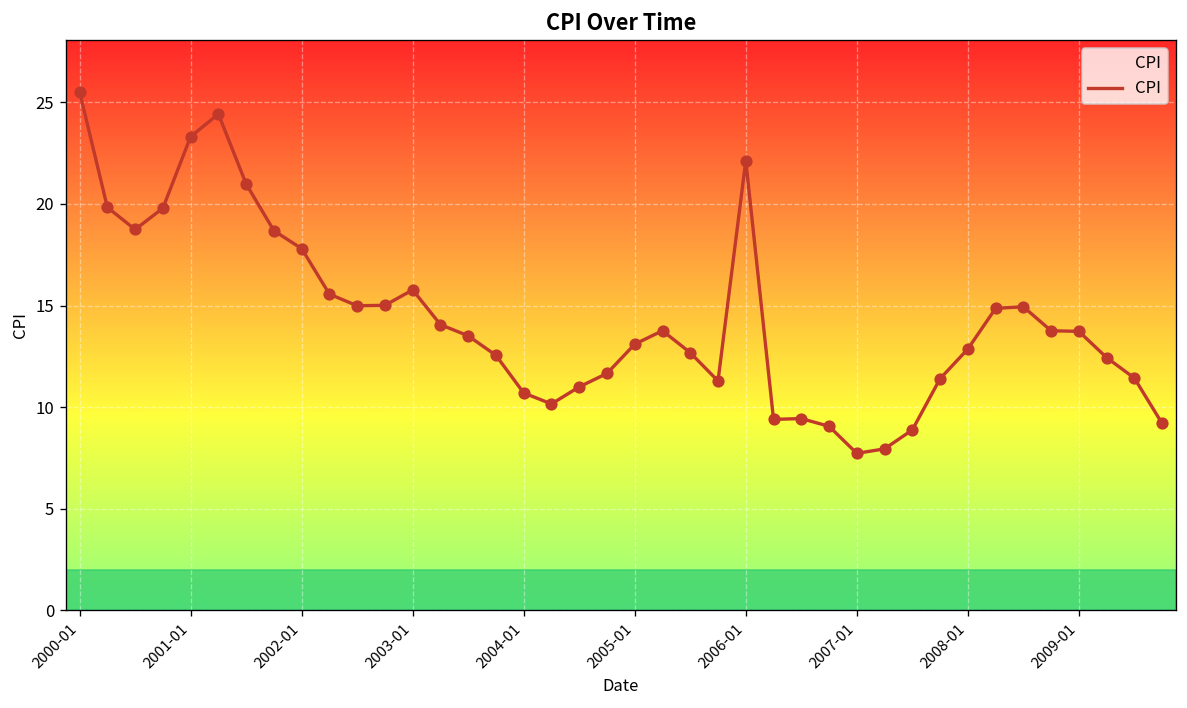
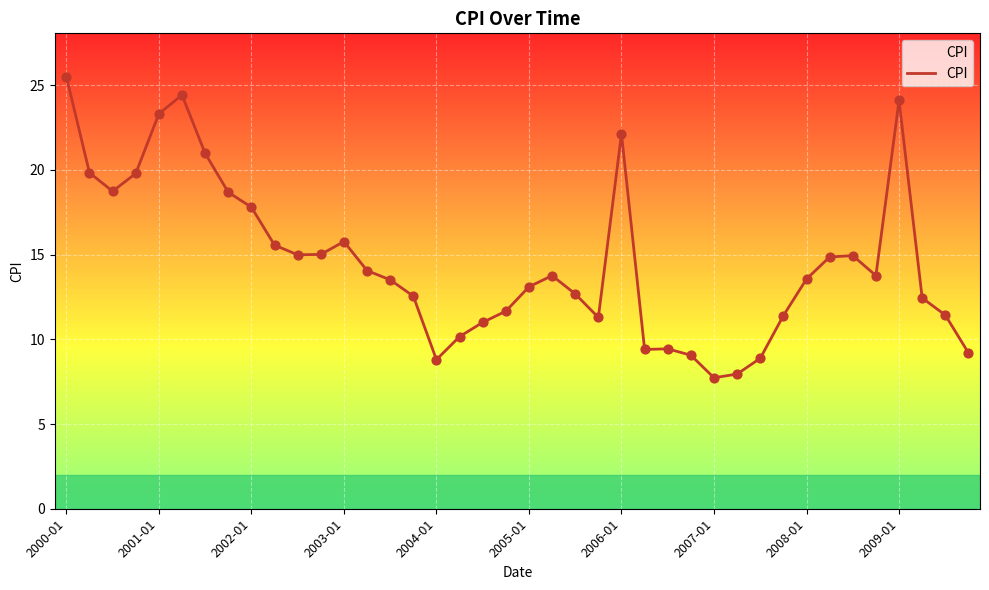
  {
    "2000-01": 25.5,
    "2001-01": 23.3,
    "2002-01": 17.8,
    "2003-01": 15.8,
-   "2004-01": 10.7,
+   "2004-01": 8.8,
    "2005-01": 13.1,
    "2006-01": 22.1,
    "2007-01": 7.7,
-   "2008-01": 12.9,
-   "2009-01": 13.7
+   "2008-01": 13.6,
+   "2009-01": 24.1
  }
